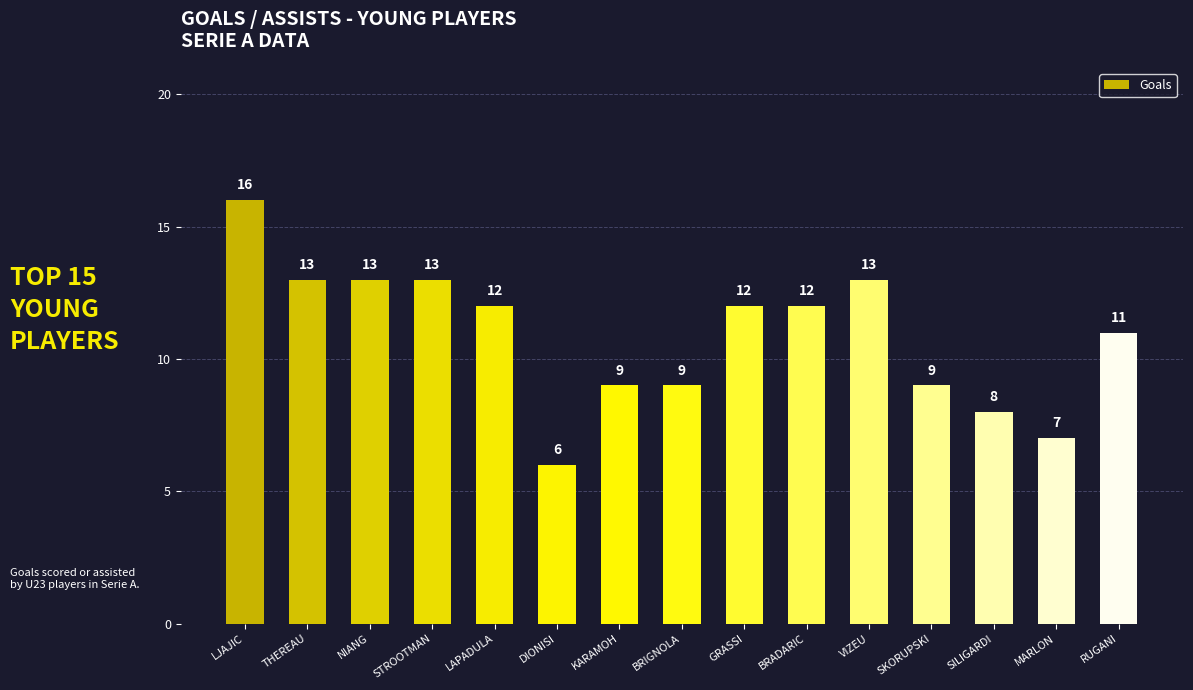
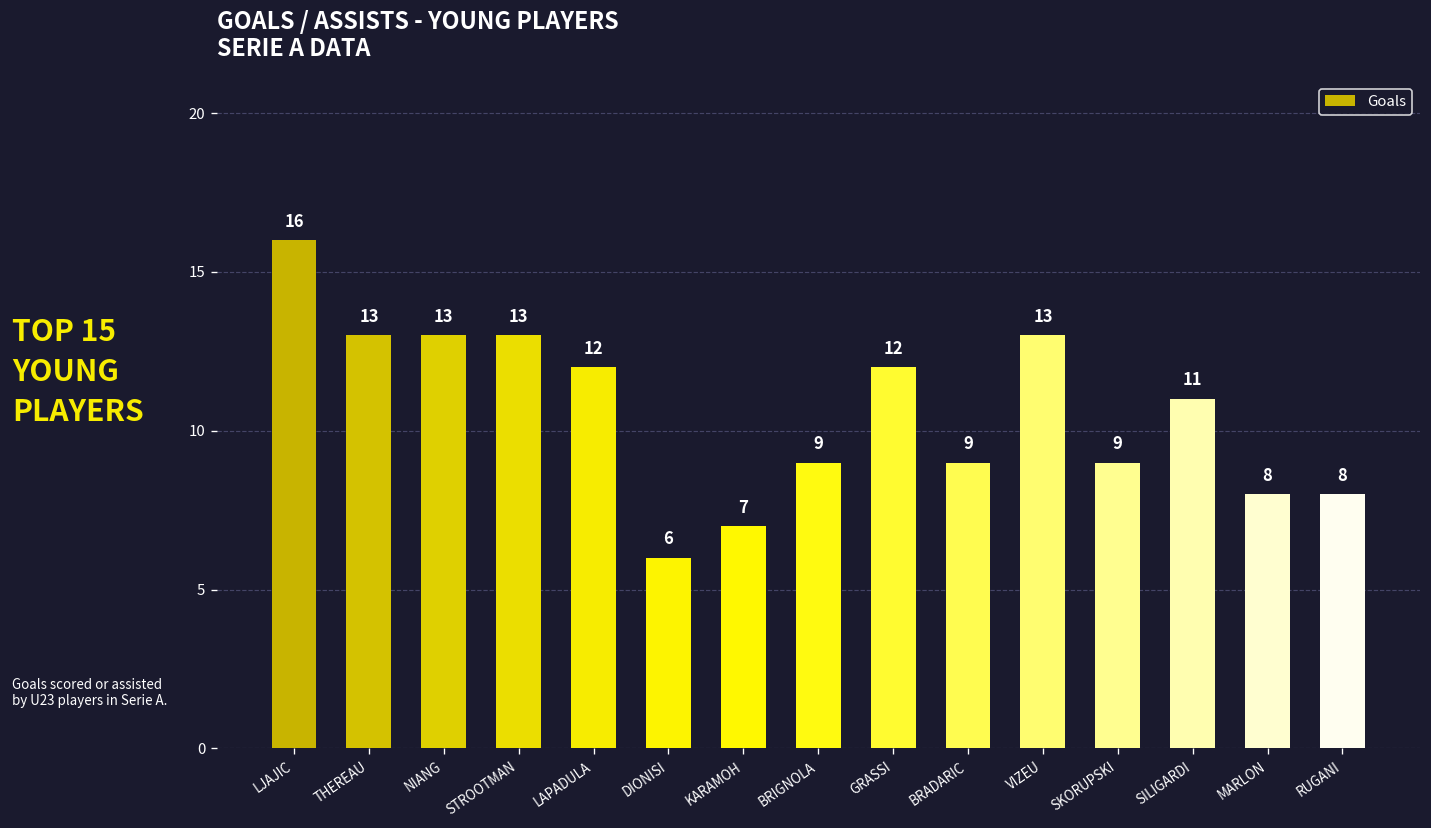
  {
    "LJAJIC": 16,
    "THEREAU": 13,
    "NIANG": 13,
    "STROOTMAN": 13,
    "LAPADULA": 12,
    "DIONISI": 6,
-   "KARAMOH": 9,
+   "KARAMOH": 7,
    "BRIGNOLA": 9,
    "GRASSI": 12,
-   "BRADARIC": 12,
+   "BRADARIC": 9,
    "VIZEU": 13,
    "SKORUPSKI": 9,
-   "SILIGARDI": 8,
-   "MARLON": 7,
-   "RUGANI": 11
+   "SILIGARDI": 11,
+   "MARLON": 8,
+   "RUGANI": 8
  }
